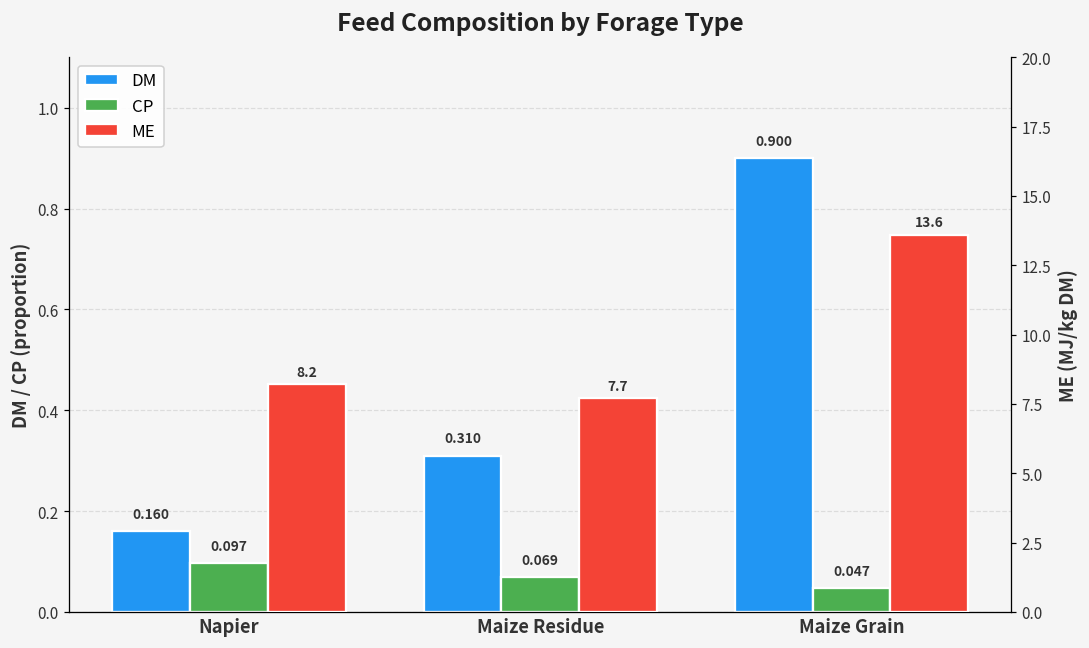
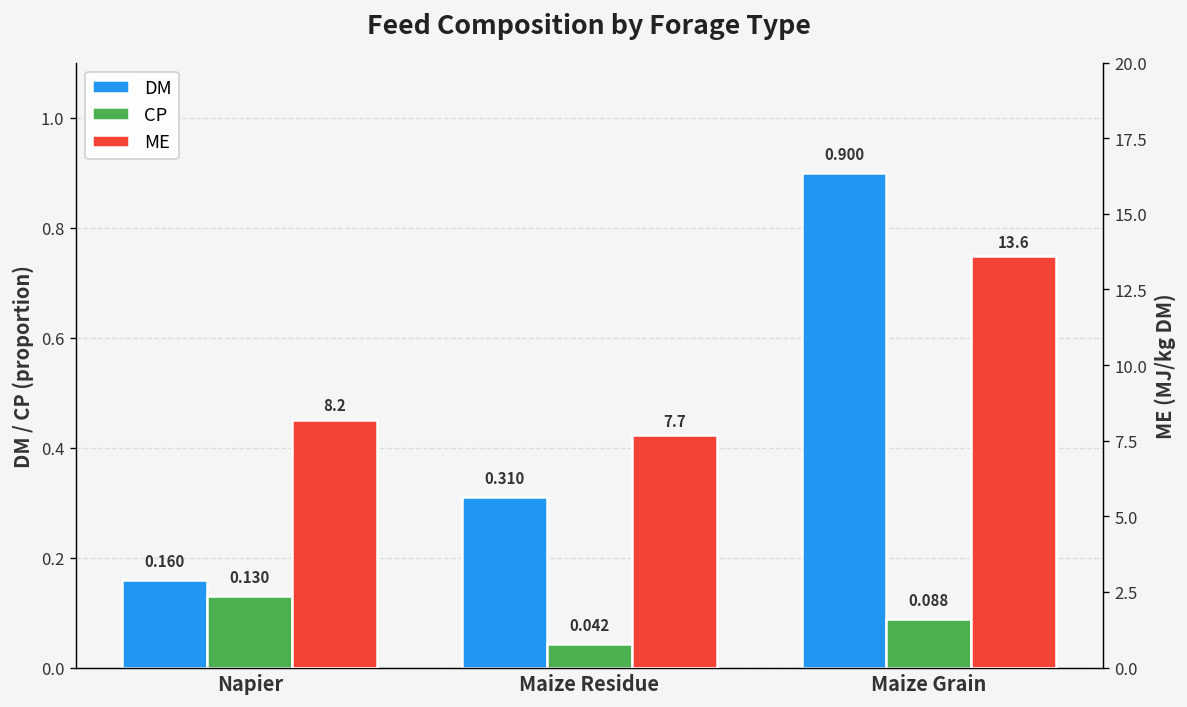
  {
    "DM": {
      "Napier": 0.160,
      "Maize Residue": 0.310,
      "Maize Grain": 0.900
    },
    "CP": {
-     "Napier": 0.097,
-     "Maize Residue": 0.069,
-     "Maize Grain": 0.047
+     "Napier": 0.130,
+     "Maize Residue": 0.042,
+     "Maize Grain": 0.088
    },
    "ME": {
      "Napier": 8.2,
      "Maize Residue": 7.7,
      "Maize Grain": 13.6
    }
  }
